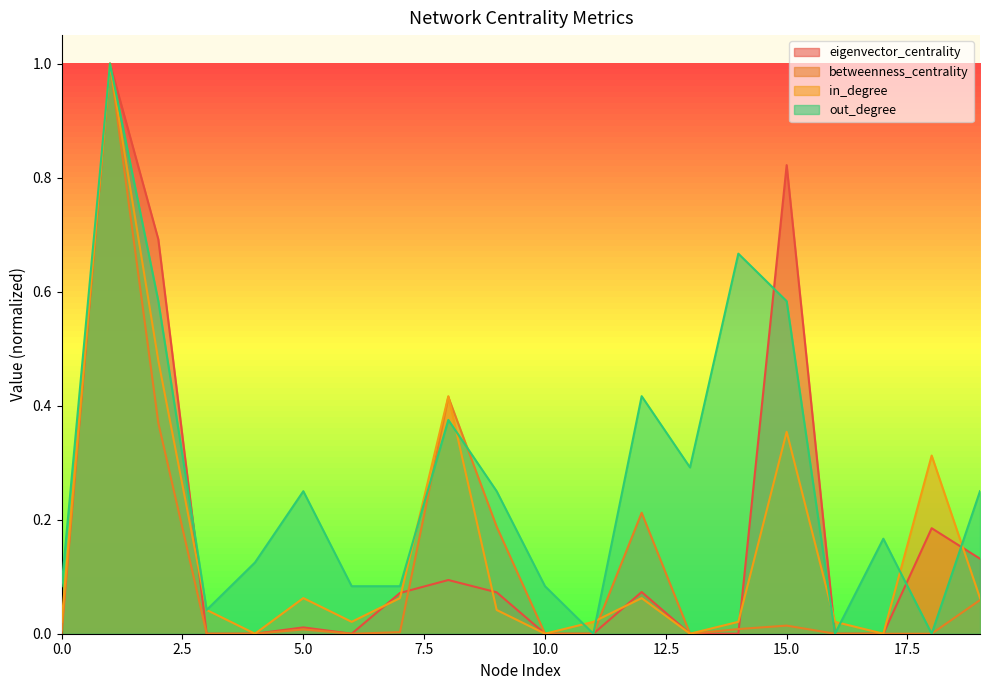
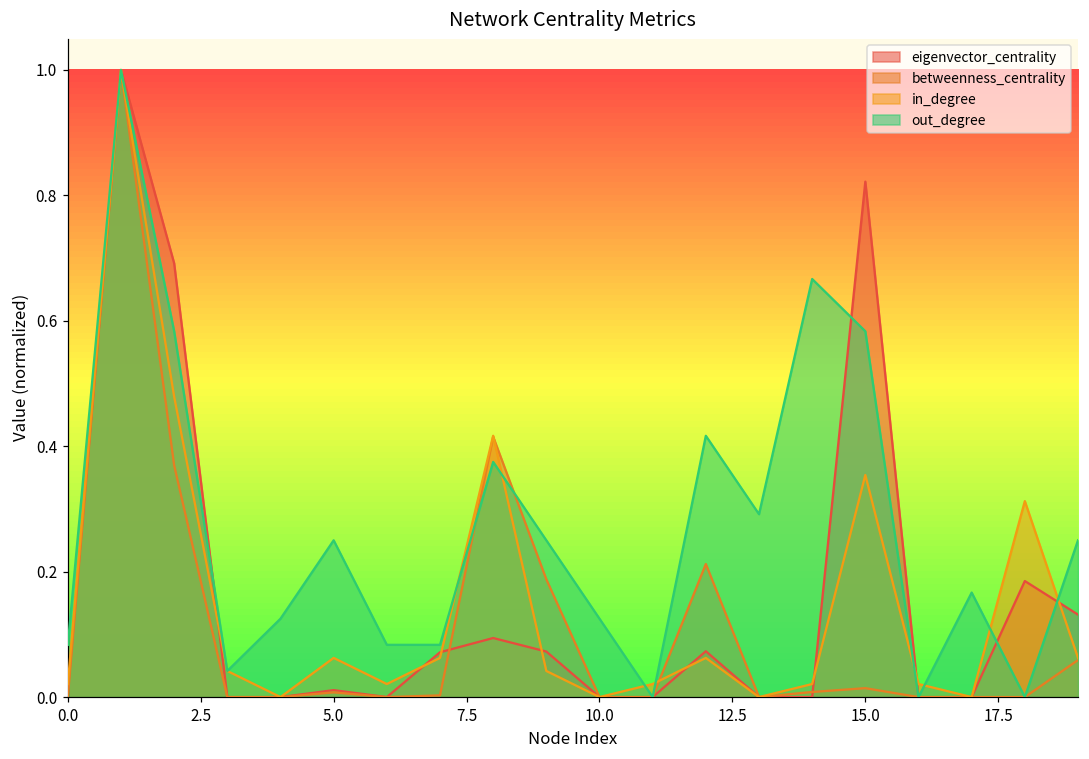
  {
    "out_degree": {
      "0.0": 0.08,
      "5.0": 0.25,
-     "10.0": 0.08,
+     "10.0": 0.13,
      "15.0": 0.58
    }
  }
